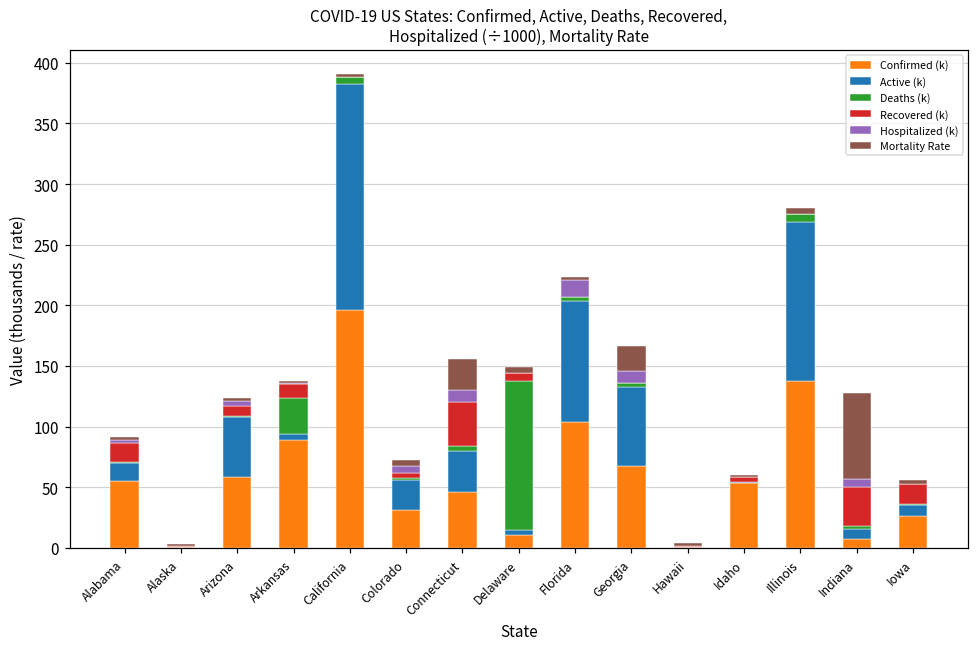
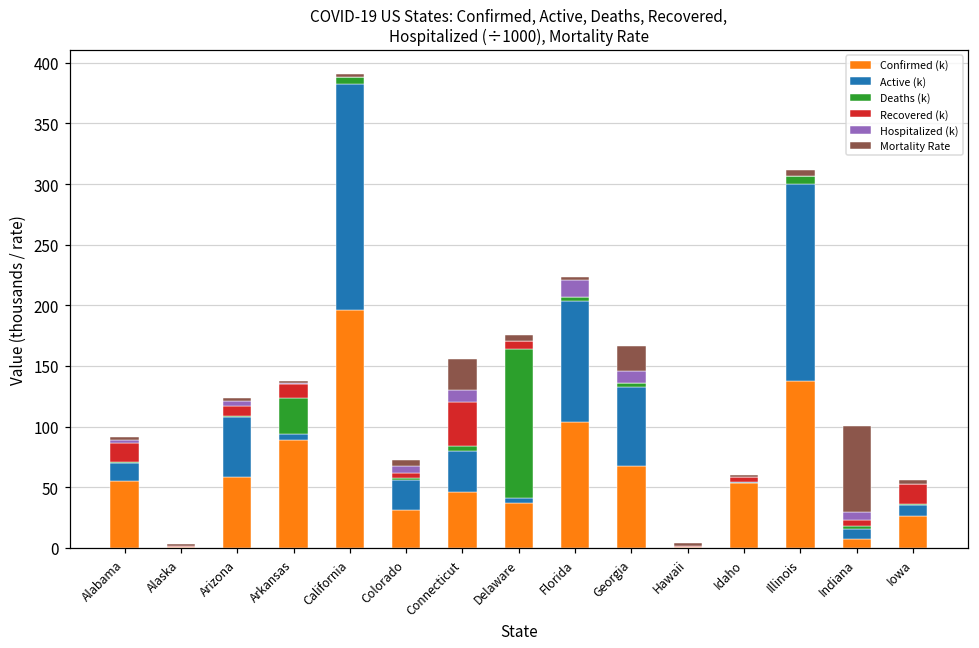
  {
    "Confirmed (k)": {
      "Alabama": 55,
      "Arizona": 58,
      "Arkansas": 89,
      "California": 197,
      "Colorado": 31,
      "Connecticut": 46,
-     "Delaware": 11,
+     "Delaware": 37,
      "Florida": 104,
      "Georgia": 68,
      "Idaho": 54,
      "Illinois": 138,
      "Indiana": 7,
      "Iowa": 26
    },
    "Active (k)": {
      "Alabama": 14,
      "Arizona": 49,
      "Arkansas": 5,
      "California": 186,
      "Colorado": 25,
      "Connecticut": 34,
      "Delaware": 4,
      "Florida": 100,
      "Georgia": 65,
-     "Illinois": 131,
+     "Illinois": 162,
      "Indiana": 8,
      "Iowa": 9
    },
    "Deaths (k)": {
      "Arkansas": 30,
      "California": 6,
      "Connecticut": 4,
      "Delaware": 123,
      "Florida": 3,
      "Georgia": 3,
      "Illinois": 7,
      "Indiana": 2
    },
    "Recovered (k)": {
      "Alabama": 16,
      "Arizona": 8,
      "Arkansas": 11,
      "California": 0,
      "Colorado": 4,
      "Connecticut": 36,
      "Delaware": 7,
      "Florida": 0,
      "Georgia": 0,
      "Idaho": 3,
      "Illinois": 0,
-     "Indiana": 32,
+     "Indiana": 5,
      "Iowa": 17
    },
    "Hospitalized (k)": {
      "Alabama": 3,
      "Alaska": 0,
      "Arizona": 4,
      "California": 0,
      "Colorado": 5,
      "Connecticut": 10,
      "Delaware": 0,
      "Florida": 14,
      "Georgia": 10,
      "Illinois": 0,
      "Indiana": 7,
      "Iowa": 0
    },
    "Mortality Rate": {
      "Alabama": 3,
      "Arizona": 2,
      "California": 3,
      "Colorado": 5,
      "Connecticut": 25,
      "Delaware": 5,
      "Florida": 3,
      "Georgia": 21,
      "Illinois": 5,
      "Indiana": 71,
      "Iowa": 3
    }
  }
